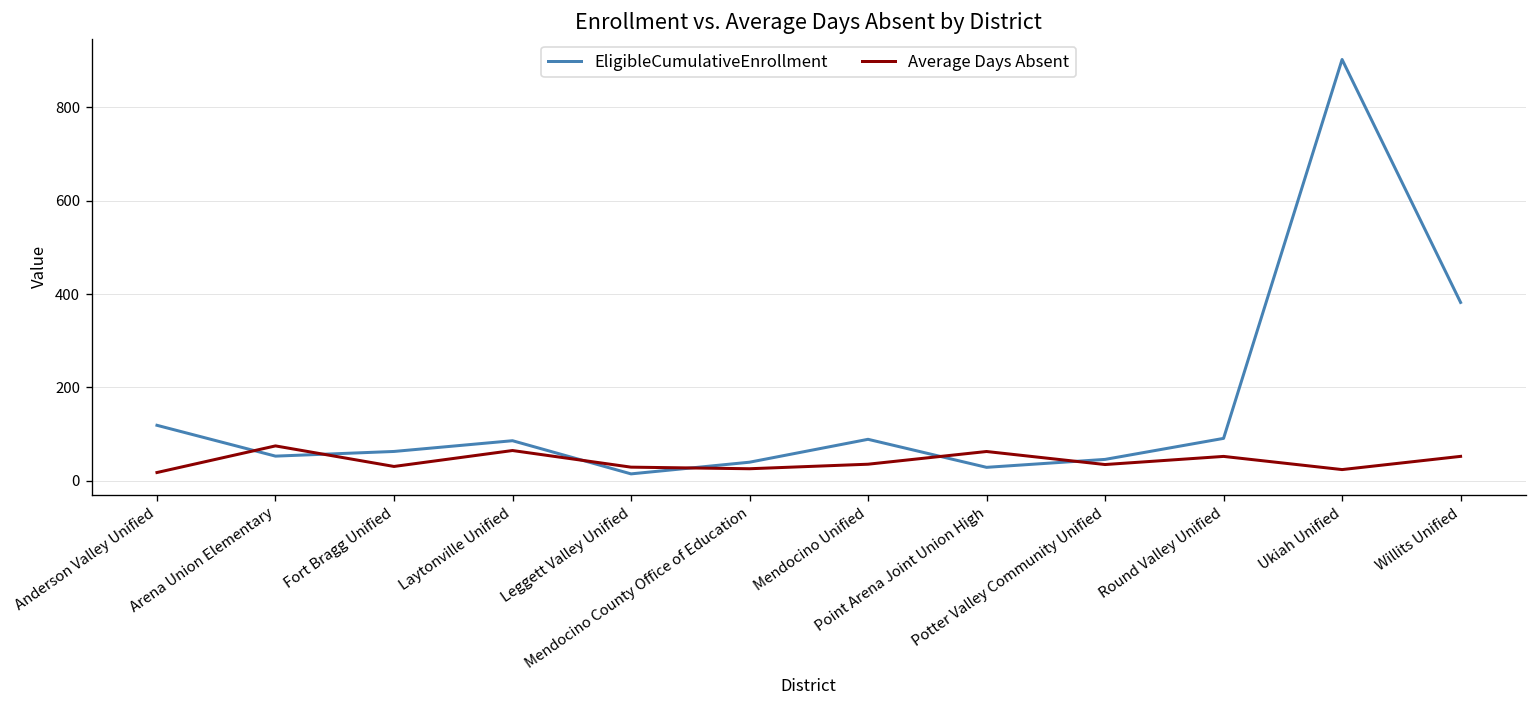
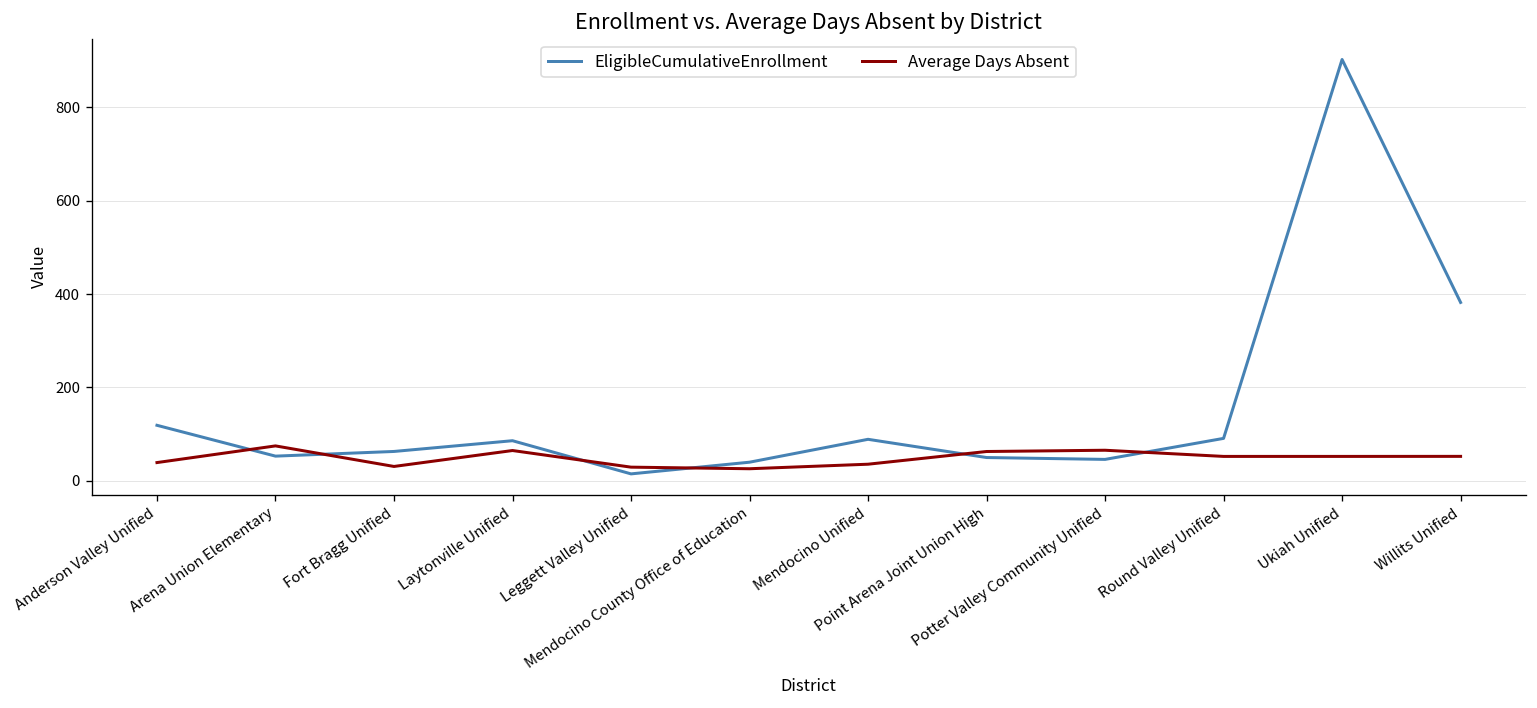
  {
    "EligibleCumulativeEnrollment": {
      "Anderson Valley Unified": 120,
      "Arena Union Elementary": 50,
      "Fort Bragg Unified": 60,
      "Laytonville Unified": 90,
      "Leggett Valley Unified": 20,
      "Mendocino County Office of Education": 40,
      "Mendocino Unified": 90,
-     "Point Arena Joint Union High": 30,
+     "Point Arena Joint Union High": 50,
      "Potter Valley Community Unified": 50,
      "Round Valley Unified": 90,
      "Ukiah Unified": 900,
      "Willits Unified": 380
    },
    "Average Days Absent": {
-     "Anderson Valley Unified": 20,
+     "Anderson Valley Unified": 40,
      "Arena Union Elementary": 70,
      "Fort Bragg Unified": 30,
      "Laytonville Unified": 70,
      "Leggett Valley Unified": 30,
      "Mendocino County Office of Education": 30,
      "Mendocino Unified": 40,
      "Point Arena Joint Union High": 60,
-     "Potter Valley Community Unified": 40,
+     "Potter Valley Community Unified": 70,
      "Round Valley Unified": 50,
-     "Ukiah Unified": 20,
+     "Ukiah Unified": 50,
      "Willits Unified": 50
    }
  }
